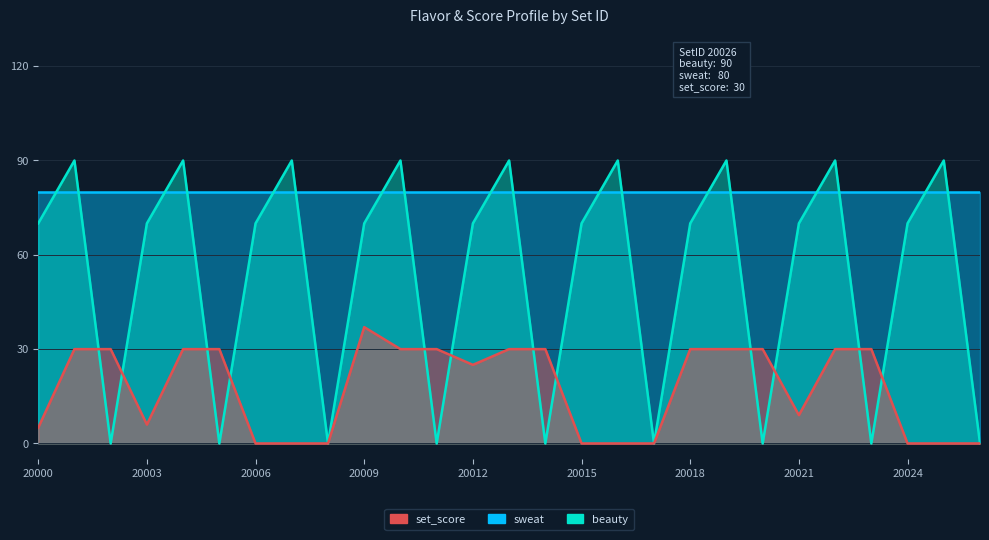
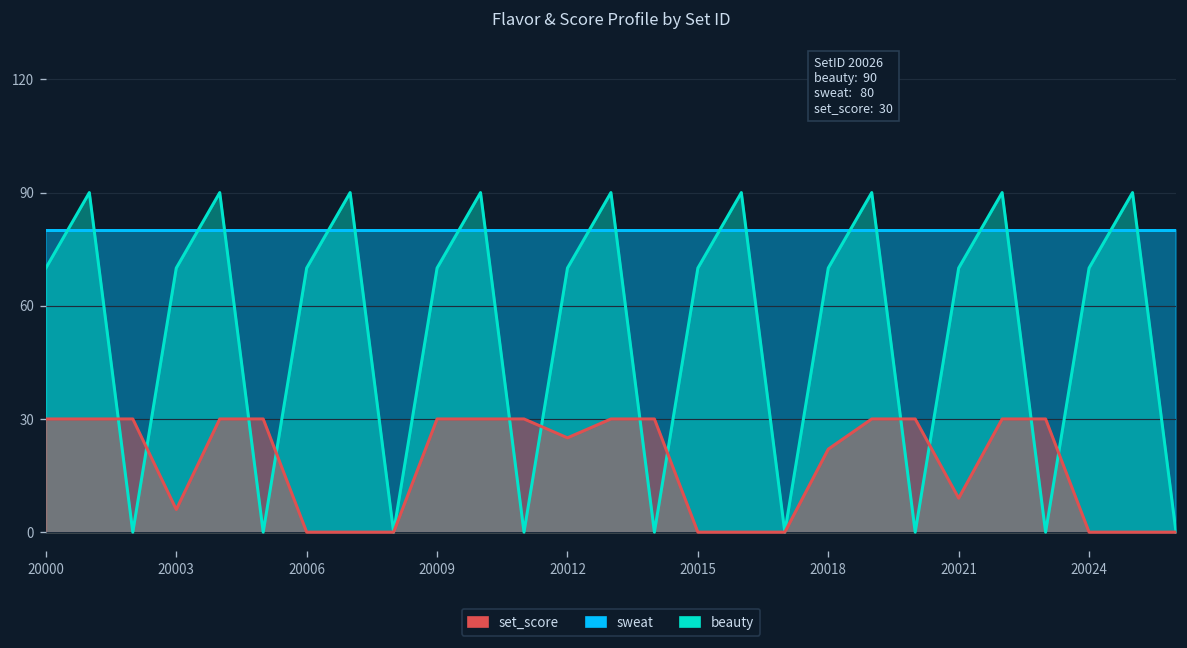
  {
    "set_score": {
-     "20000": 5,
+     "20000": 30,
      "20003": 6,
      "20006": 0,
-     "20009": 37,
+     "20009": 30,
      "20012": 25,
      "20015": 0,
-     "20018": 30,
+     "20018": 22,
      "20021": 9,
      "20024": 0
    }
  }
